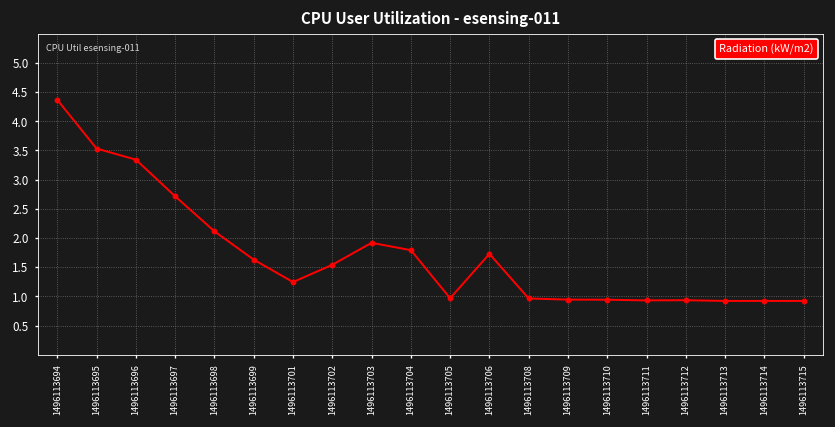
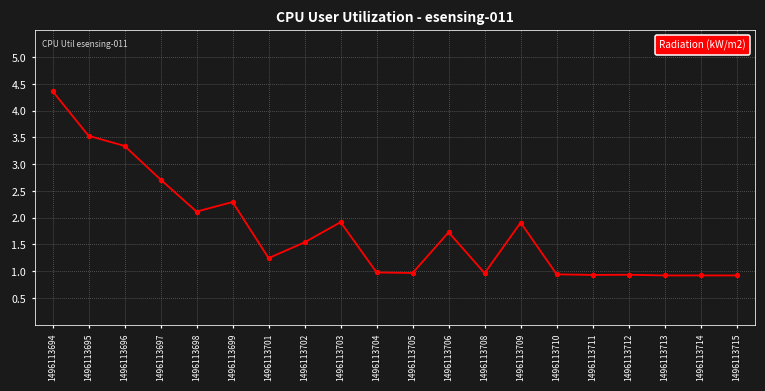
  {
    "1496113694": 4.4,
    "1496113695": 3.5,
    "1496113696": 3.3,
    "1496113697": 2.7,
    "1496113698": 2.1,
-   "1496113699": 1.6,
+   "1496113699": 2.3,
    "1496113701": 1.2,
    "1496113702": 1.5,
    "1496113703": 1.9,
-   "1496113704": 1.8,
+   "1496113704": 1.0,
    "1496113705": 1.0,
    "1496113706": 1.7,
    "1496113708": 1.0,
-   "1496113709": 0.9,
+   "1496113709": 1.9,
    "1496113710": 0.9,
    "1496113711": 0.9,
    "1496113712": 0.9,
    "1496113713": 0.9,
    "1496113714": 0.9,
    "1496113715": 0.9
  }
